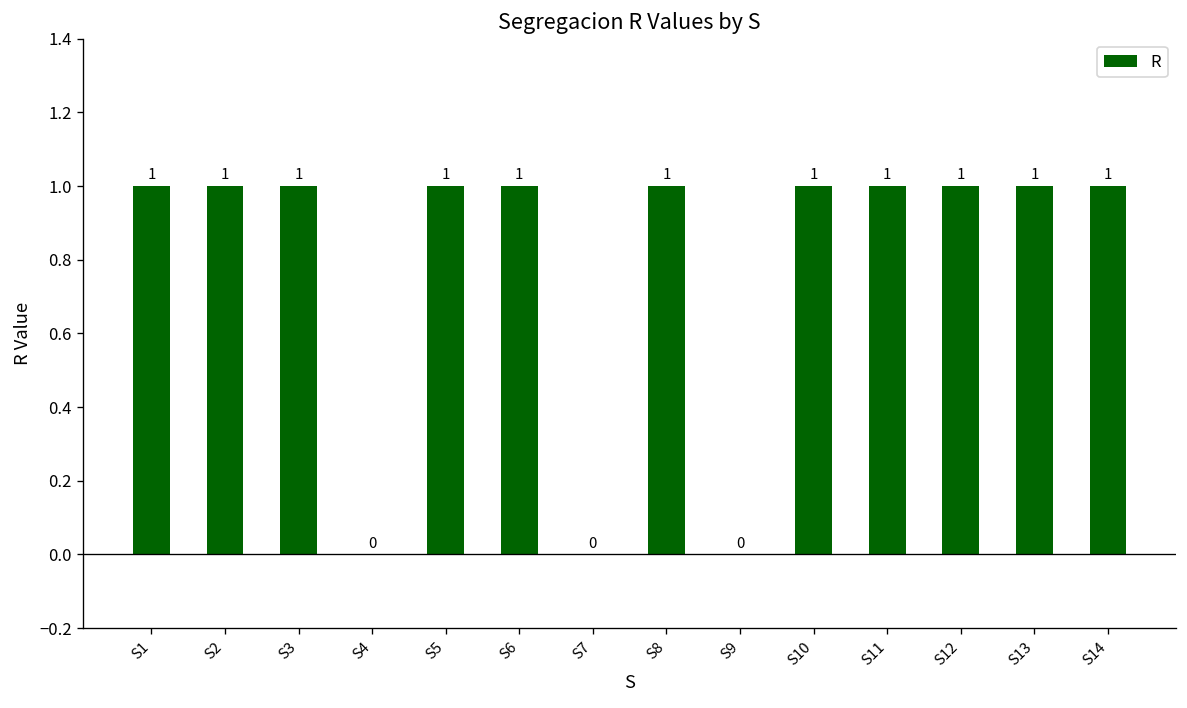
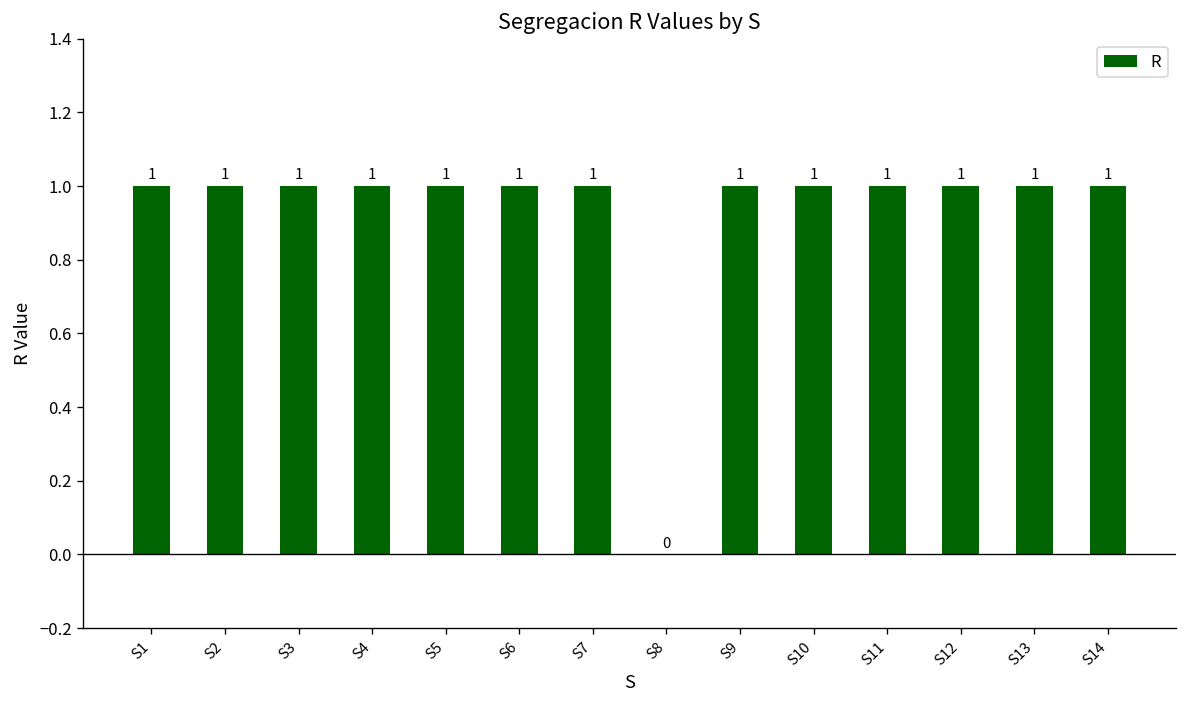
  {
    "S1": 1,
    "S2": 1,
    "S3": 1,
-   "S4": 0,
+   "S4": 1,
    "S5": 1,
    "S6": 1,
-   "S7": 0,
-   "S8": 1,
-   "S9": 0,
+   "S7": 1,
+   "S8": 0,
+   "S9": 1,
    "S10": 1,
    "S11": 1,
    "S12": 1,
    "S13": 1,
    "S14": 1
  }
